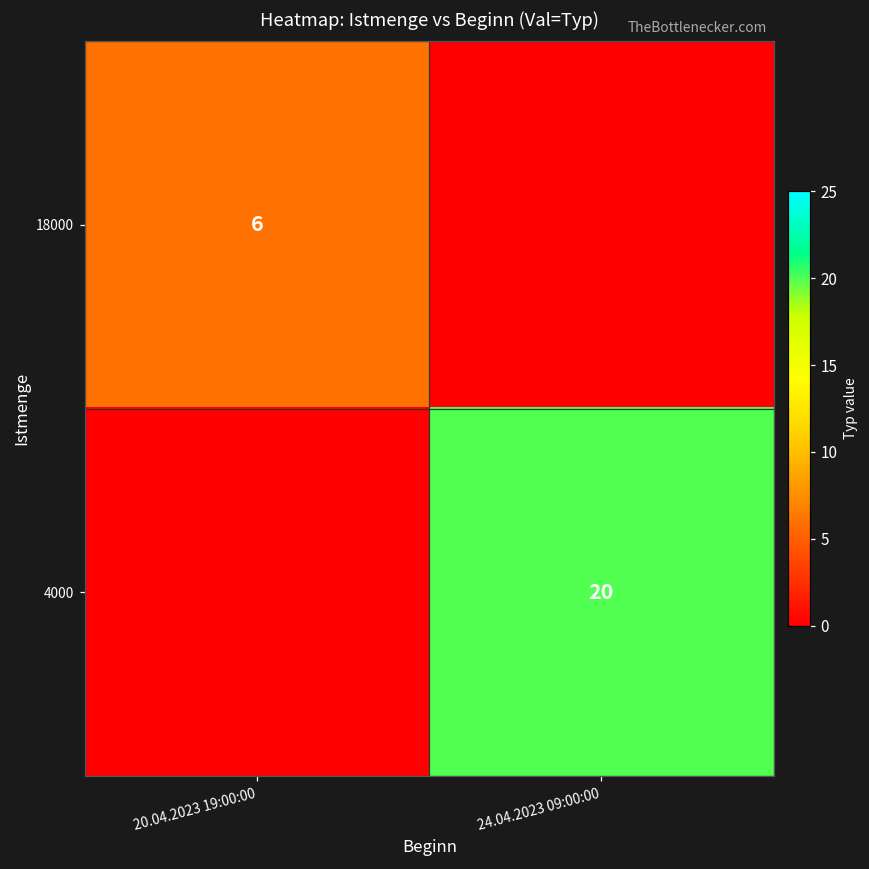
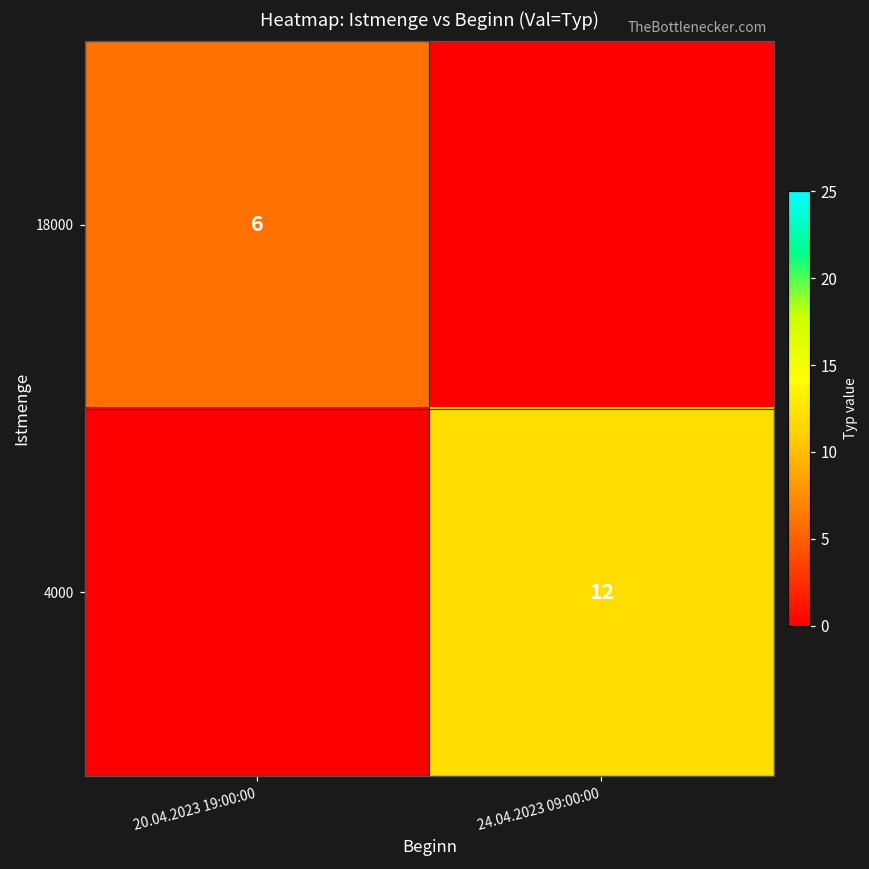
  {
    "18000": {
      "20.04.2023 19:00:00": 6
    },
    "4000": {
-     "24.04.2023 09:00:00": 20
+     "24.04.2023 09:00:00": 12
    }
  }
